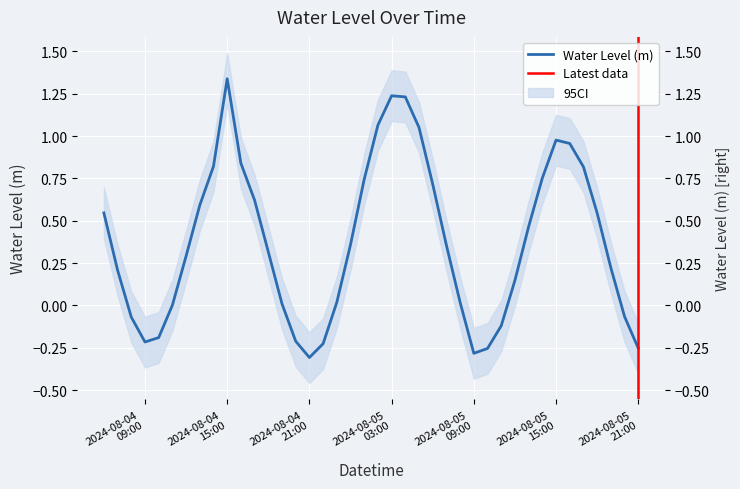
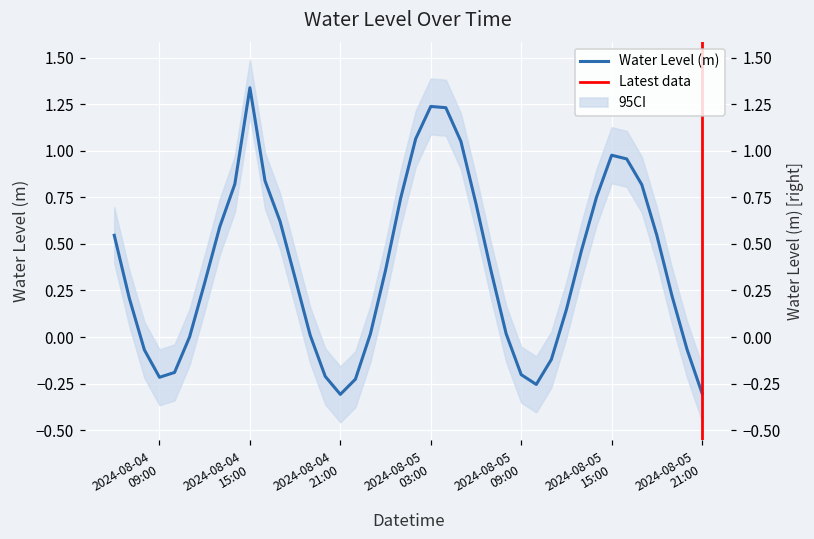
  {
    "Water Level (m)": {
      "2024-08-04 09:00": -0.22,
      "2024-08-04 15:00": 1.34,
      "2024-08-04 21:00": -0.31,
      "2024-08-05 03:00": 1.24,
-     "2024-08-05 09:00": -0.28,
+     "2024-08-05 09:00": -0.20,
      "2024-08-05 15:00": 0.98,
-     "2024-08-05 21:00": -0.25
+     "2024-08-05 21:00": -0.30
    }
  }
